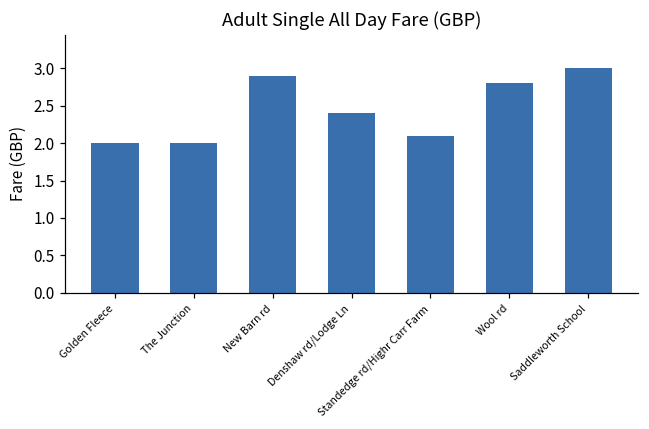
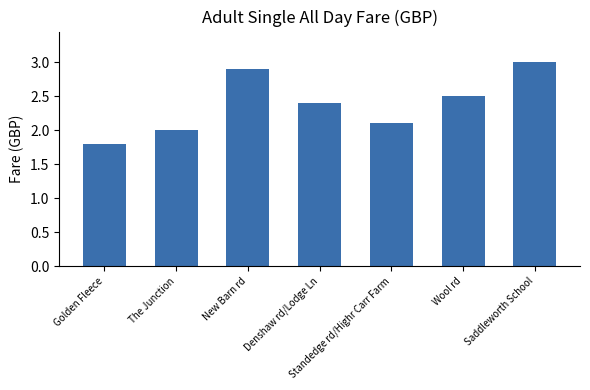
  {
-   "Golden Fleece": 2.0,
+   "Golden Fleece": 1.8,
    "The Junction": 2.0,
    "New Barn rd": 2.9,
    "Denshaw rd/Lodge Ln": 2.4,
    "Standedge rd/Highr Carr Farm": 2.1,
-   "Wool rd": 2.8,
+   "Wool rd": 2.5,
    "Saddleworth School": 3.0
  }
